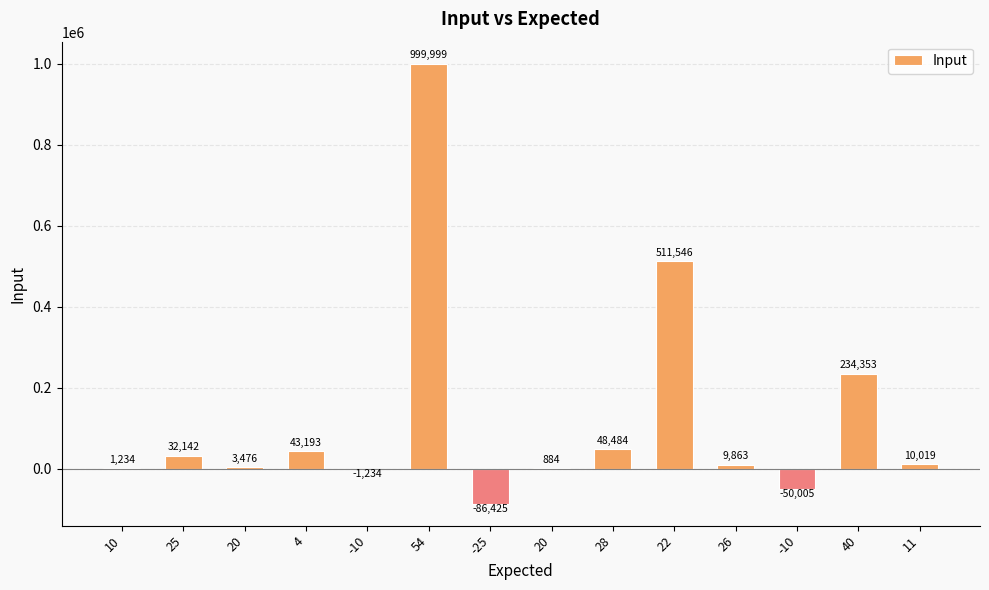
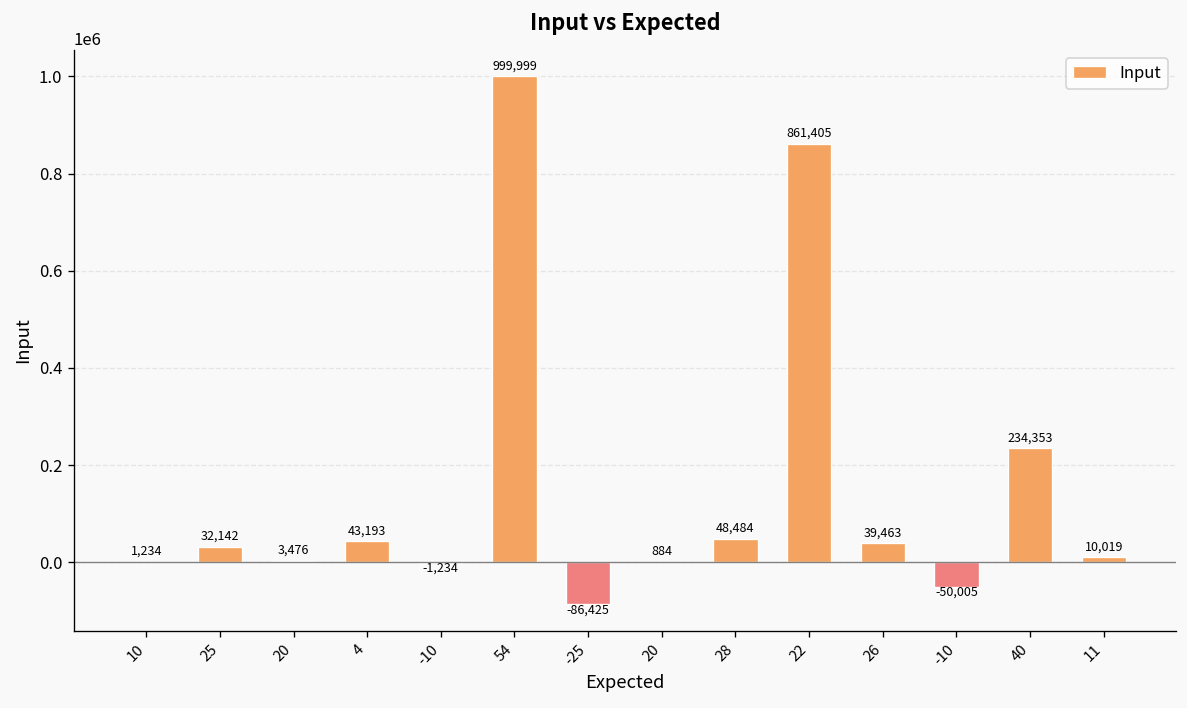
  {
    "10": "1,234",
    "25": "32,142",
    "4": "43,193",
    "54": "999,999",
    "-25": "-86,425",
    "28": "48,484",
-   "22": "511,546",
-   "26": "9,863",
+   "22": "861,405",
+   "26": "39,463",
    "40": "234,353",
    "11": "10,019"
  }
